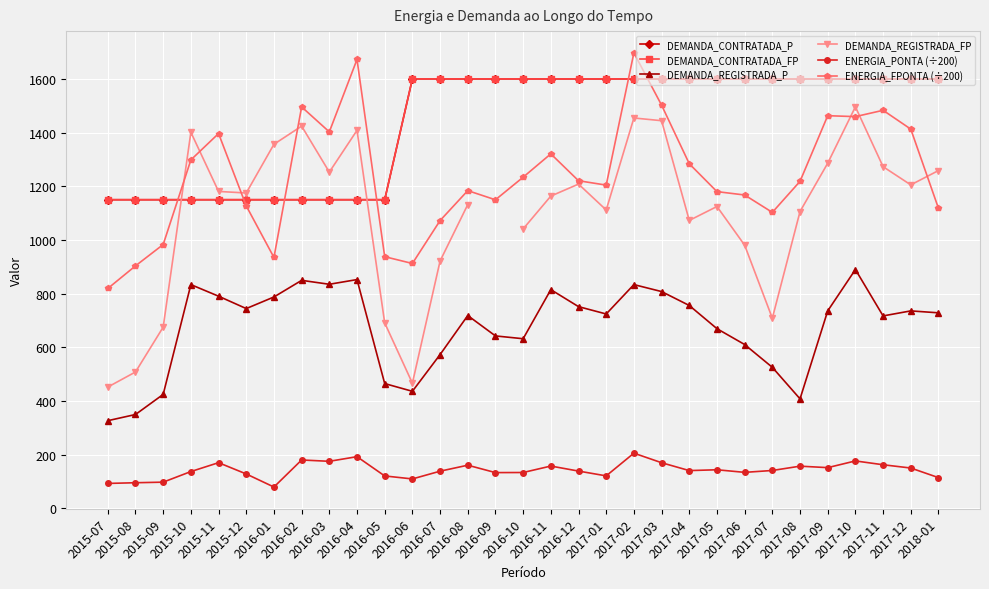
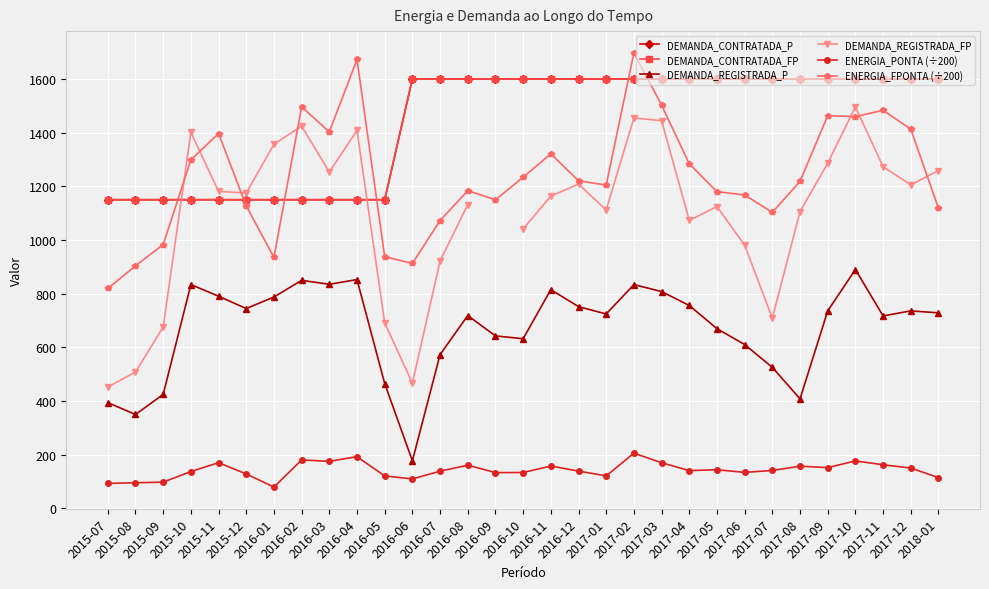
  {
    "DEMANDA_REGISTRADA_P": {
-     "2015-07": 330,
+     "2015-07": 390,
      "2015-08": 350,
      "2015-09": 420,
      "2015-10": 830,
      "2015-11": 790,
      "2015-12": 740,
      "2016-01": 790,
      "2016-02": 850,
      "2016-03": 840,
      "2016-04": 850,
      "2016-05": 470,
-     "2016-06": 440,
+     "2016-06": 180,
      "2016-07": 570,
      "2016-08": 720,
      "2016-09": 640,
      "2016-10": 630,
      "2016-11": 820,
      "2016-12": 750,
      "2017-01": 720,
      "2017-02": 830,
      "2017-03": 810,
      "2017-04": 760,
      "2017-05": 670,
      "2017-06": 610,
      "2017-07": 530,
      "2017-08": 410,
      "2017-09": 740,
      "2017-10": 890,
      "2017-11": 720,
      "2017-12": 740,
      "2018-01": 730
    }
  }
